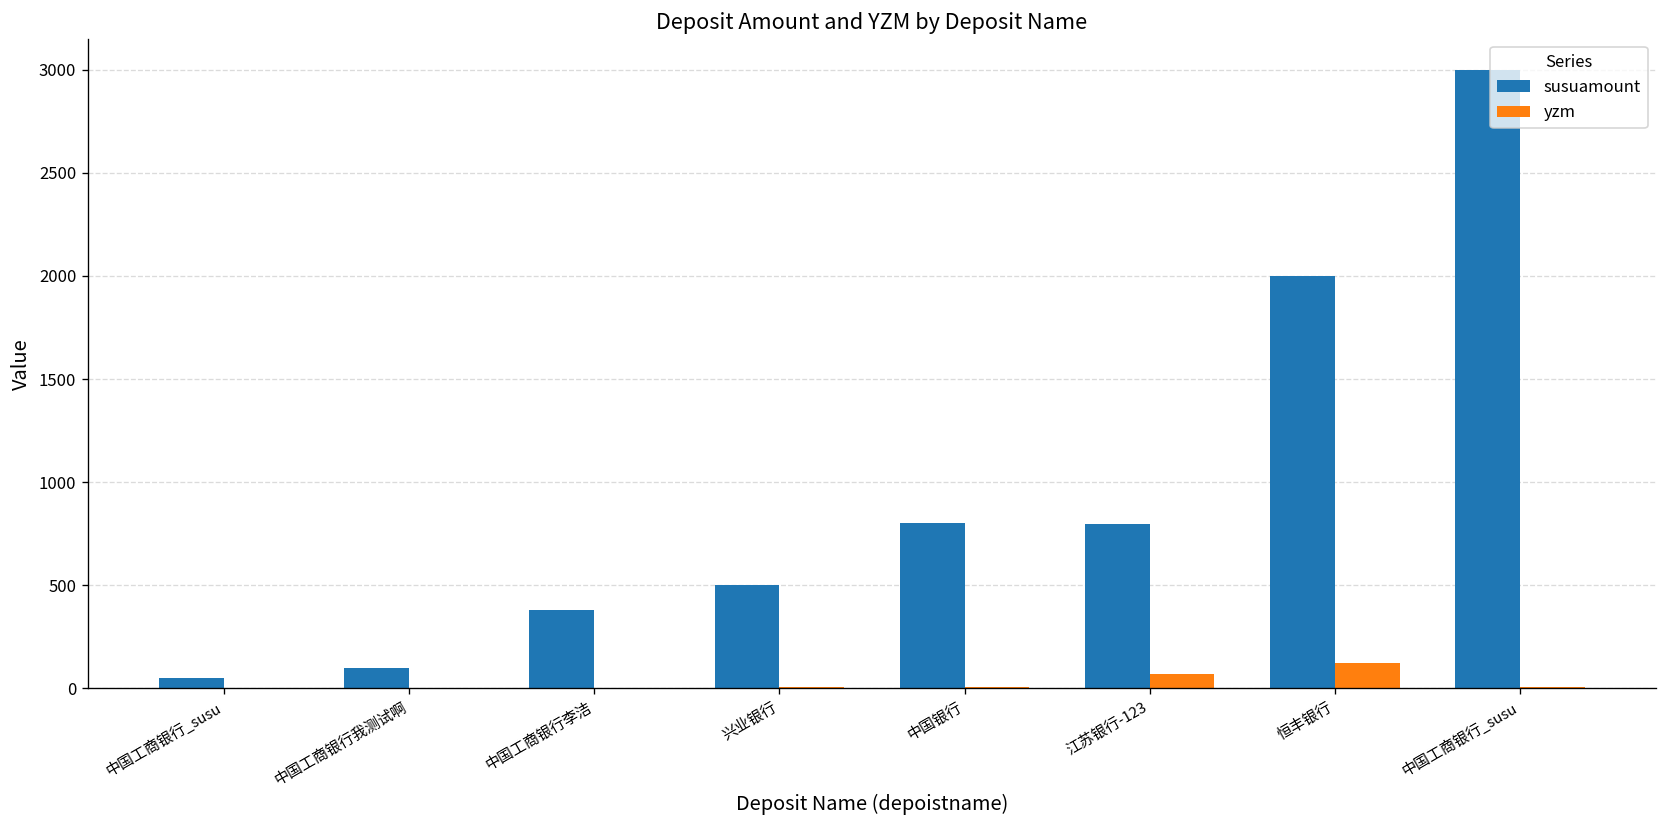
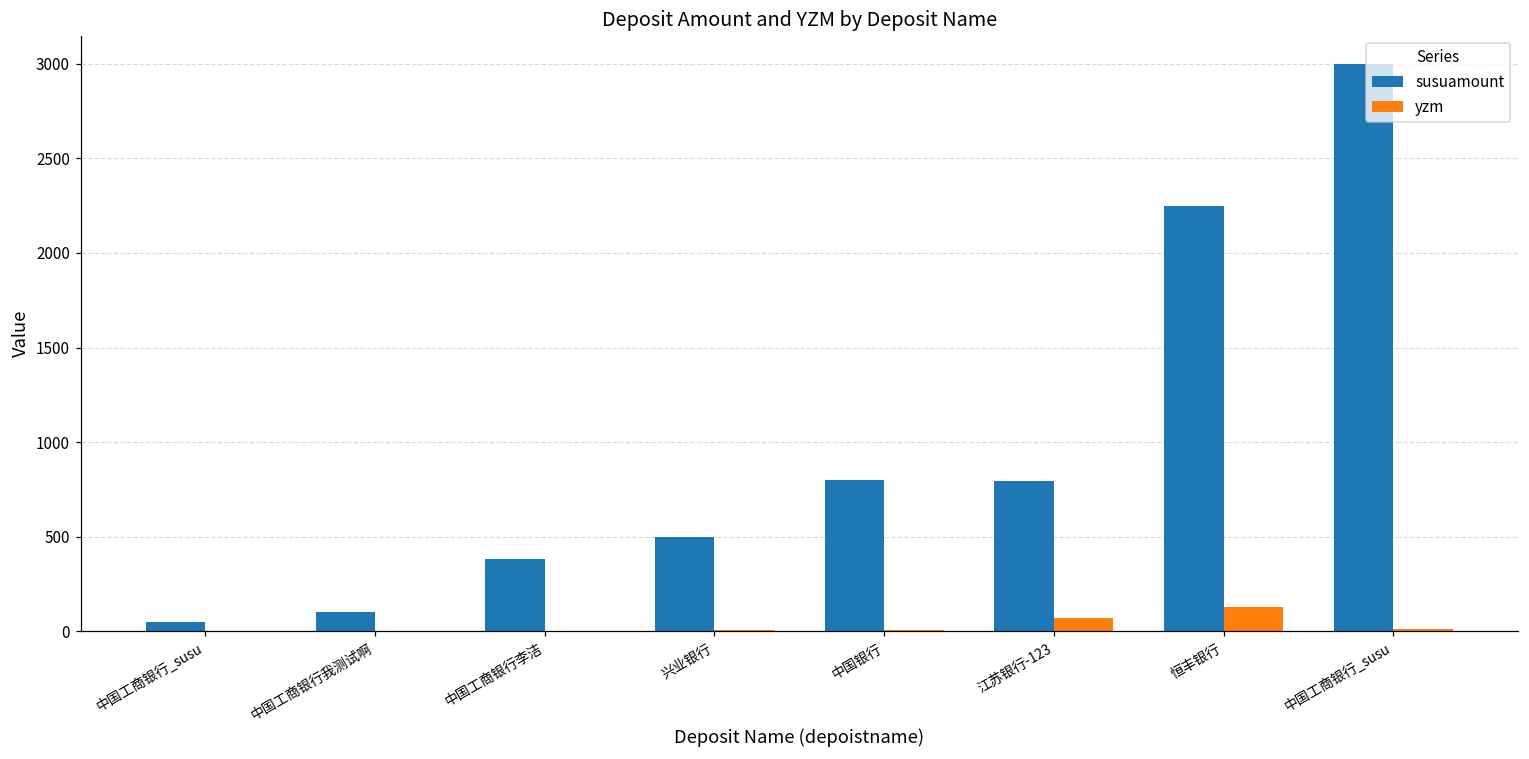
  {
    "susuamount": {
      "中国工商银行我测试啊": 100,
      "中国工商银行李洁": 380,
      "兴业银行": 500,
      "中国银行": 800,
      "江苏银行-123": 800,
-     "恒丰银行": 2000
+     "恒丰银行": 2250
    },
    "yzm": {
      "江苏银行-123": 70,
      "恒丰银行": 130
    }
  }
